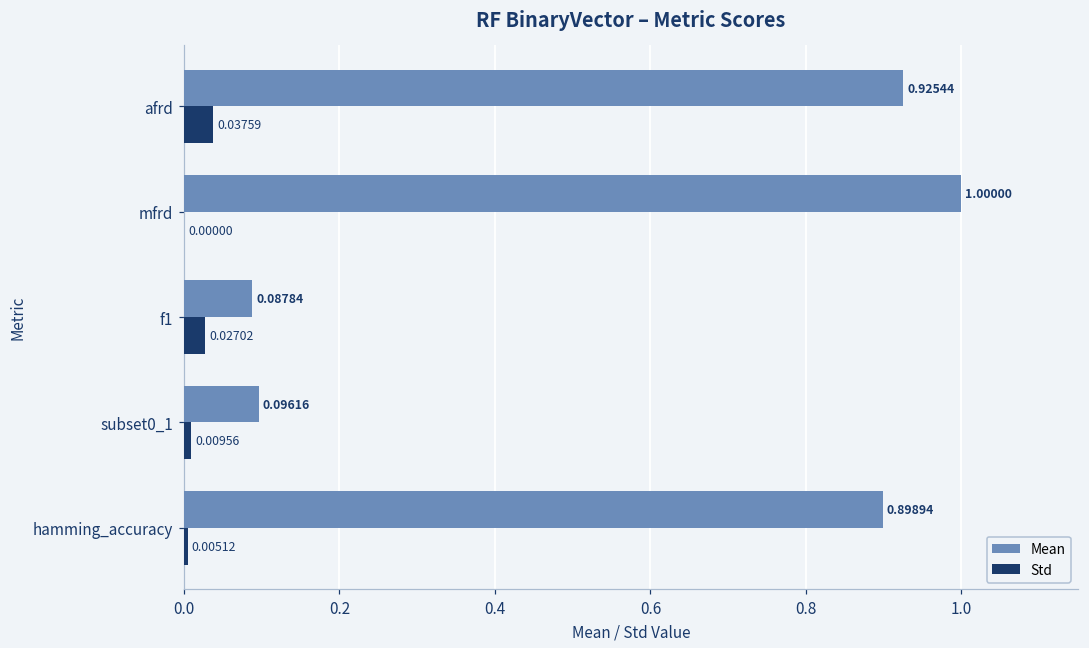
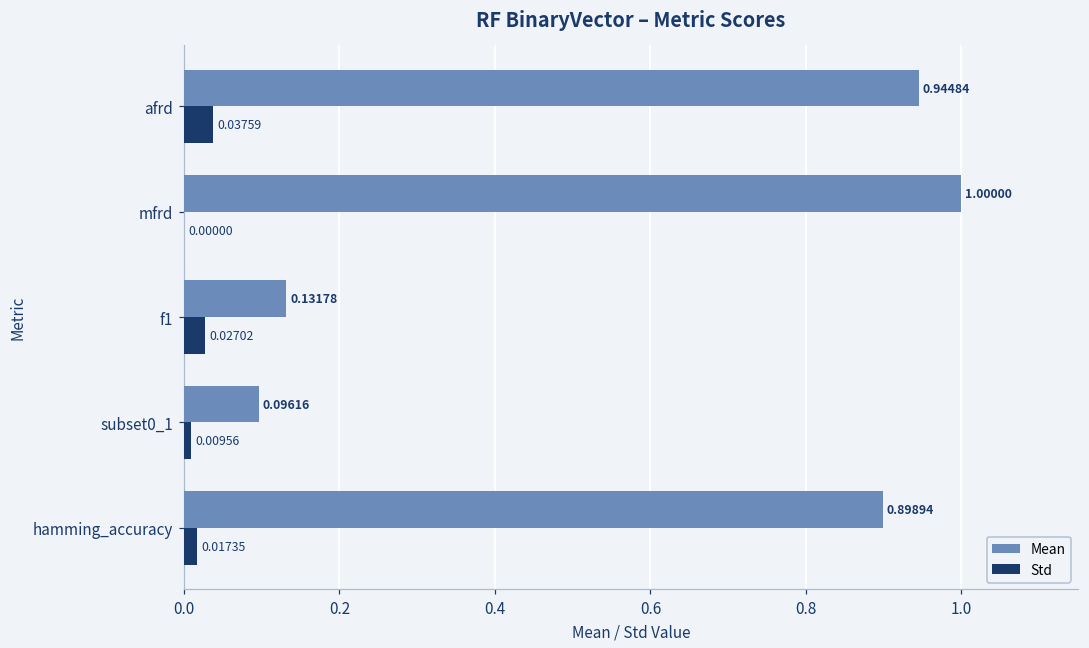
  {
    "Mean": {
-     "afrd": 0.92544,
+     "afrd": 0.94484,
      "mfrd": 1.00000,
-     "f1": 0.08784,
+     "f1": 0.13178,
      "subset0_1": 0.09616,
      "hamming_accuracy": 0.89894
    },
    "Std": {
      "afrd": 0.03759,
      "mfrd": 0.00000,
      "f1": 0.02702,
      "subset0_1": 0.00956,
-     "hamming_accuracy": 0.00512
+     "hamming_accuracy": 0.01735
    }
  }
